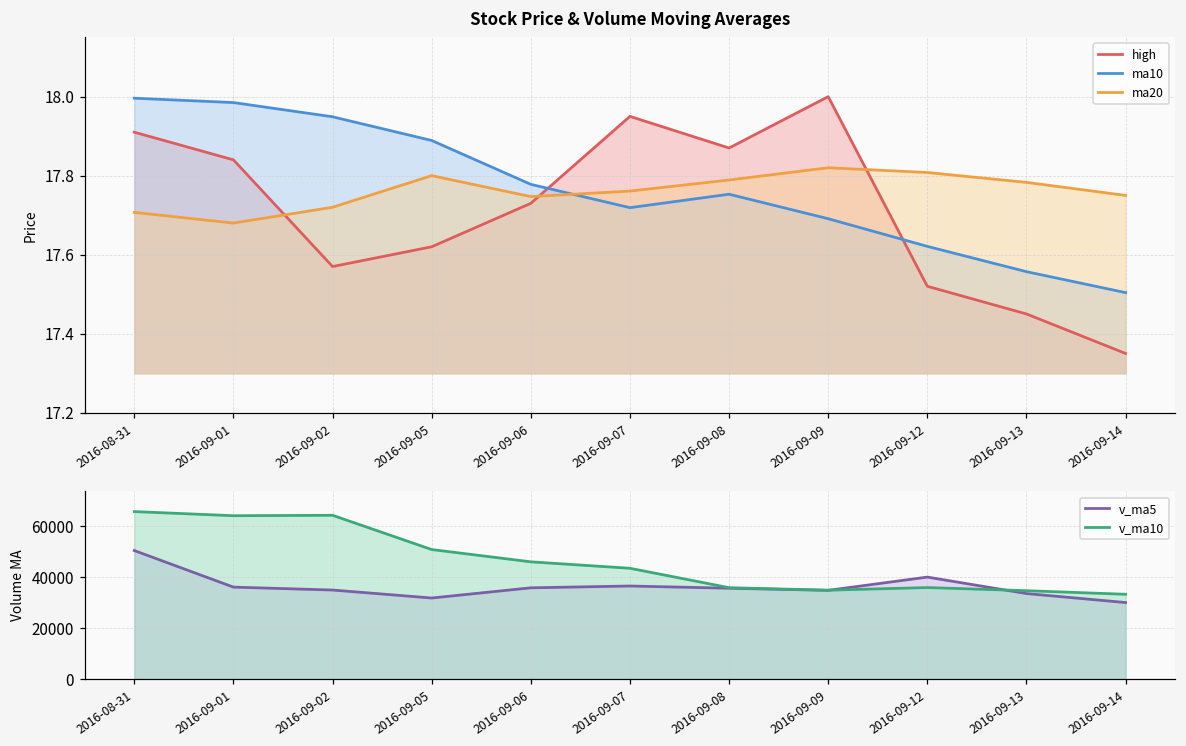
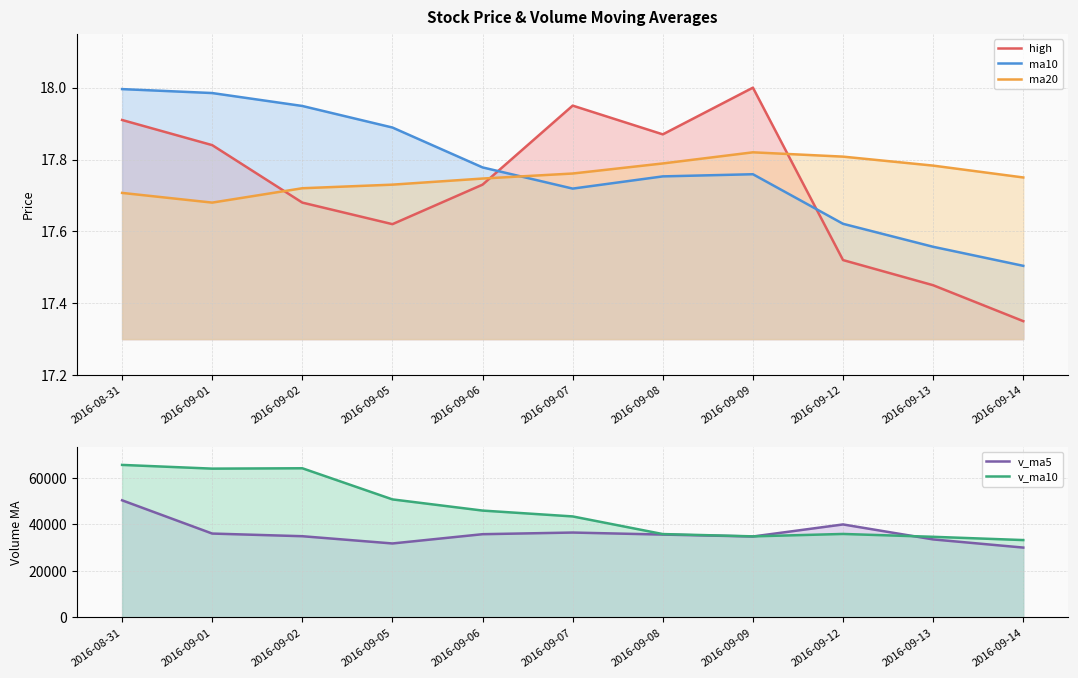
  {
    "Stock Price & Volume Moving Averages": {
      "high": {
        "2016-08-31": 17.91,
        "2016-09-01": 17.84,
-       "2016-09-02": 17.57,
+       "2016-09-02": 17.68,
        "2016-09-05": 17.62,
        "2016-09-06": 17.73,
        "2016-09-07": 17.95,
        "2016-09-08": 17.87,
        "2016-09-09": 18.00,
        "2016-09-12": 17.52,
        "2016-09-13": 17.45,
        "2016-09-14": 17.35
      },
      "ma10": {
        "2016-08-31": 18.00,
        "2016-09-01": 17.99,
        "2016-09-02": 17.95,
        "2016-09-05": 17.89,
        "2016-09-06": 17.78,
        "2016-09-07": 17.72,
        "2016-09-08": 17.75,
-       "2016-09-09": 17.69,
+       "2016-09-09": 17.76,
        "2016-09-12": 17.62,
        "2016-09-13": 17.56,
        "2016-09-14": 17.50
      },
      "ma20": {
        "2016-08-31": 17.71,
        "2016-09-01": 17.68,
        "2016-09-02": 17.72,
-       "2016-09-05": 17.80,
+       "2016-09-05": 17.73,
        "2016-09-06": 17.75,
        "2016-09-07": 17.76,
        "2016-09-08": 17.79,
        "2016-09-09": 17.82,
        "2016-09-12": 17.81,
        "2016-09-13": 17.78,
        "2016-09-14": 17.75
      }
    }
  }
